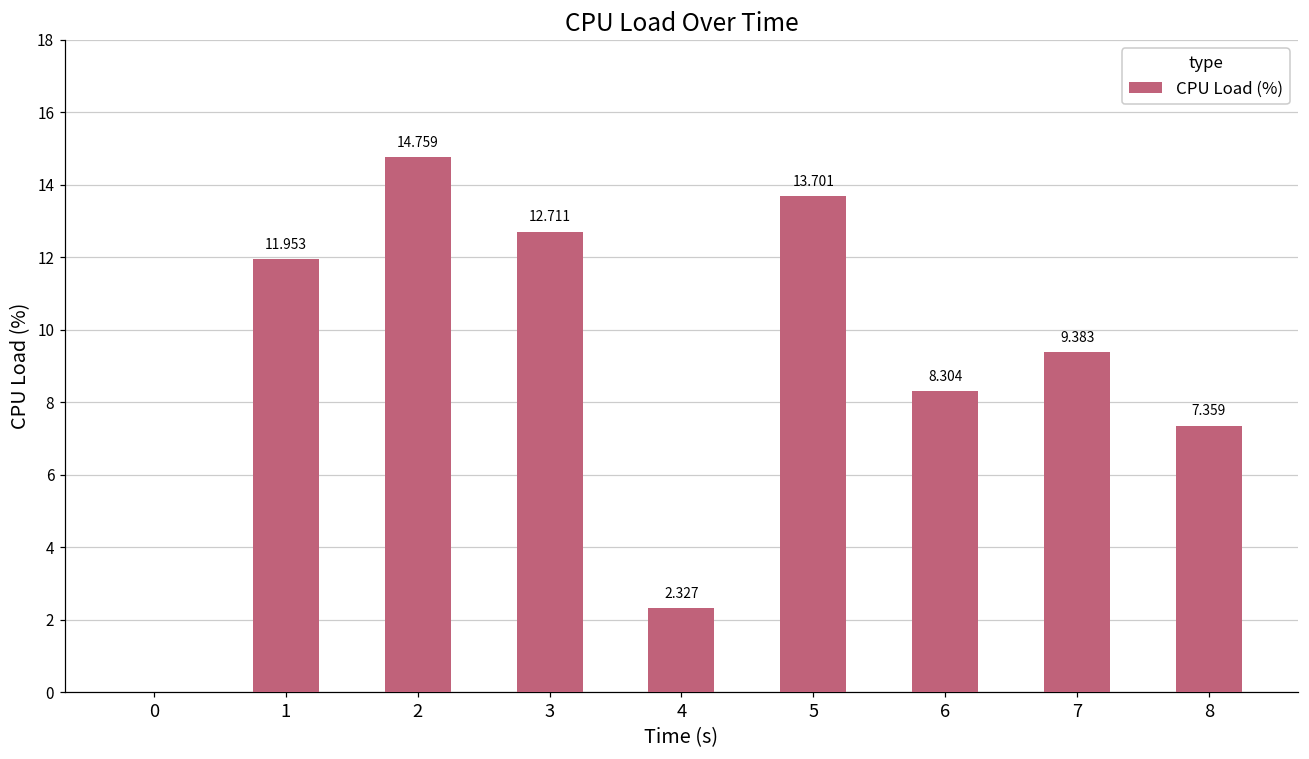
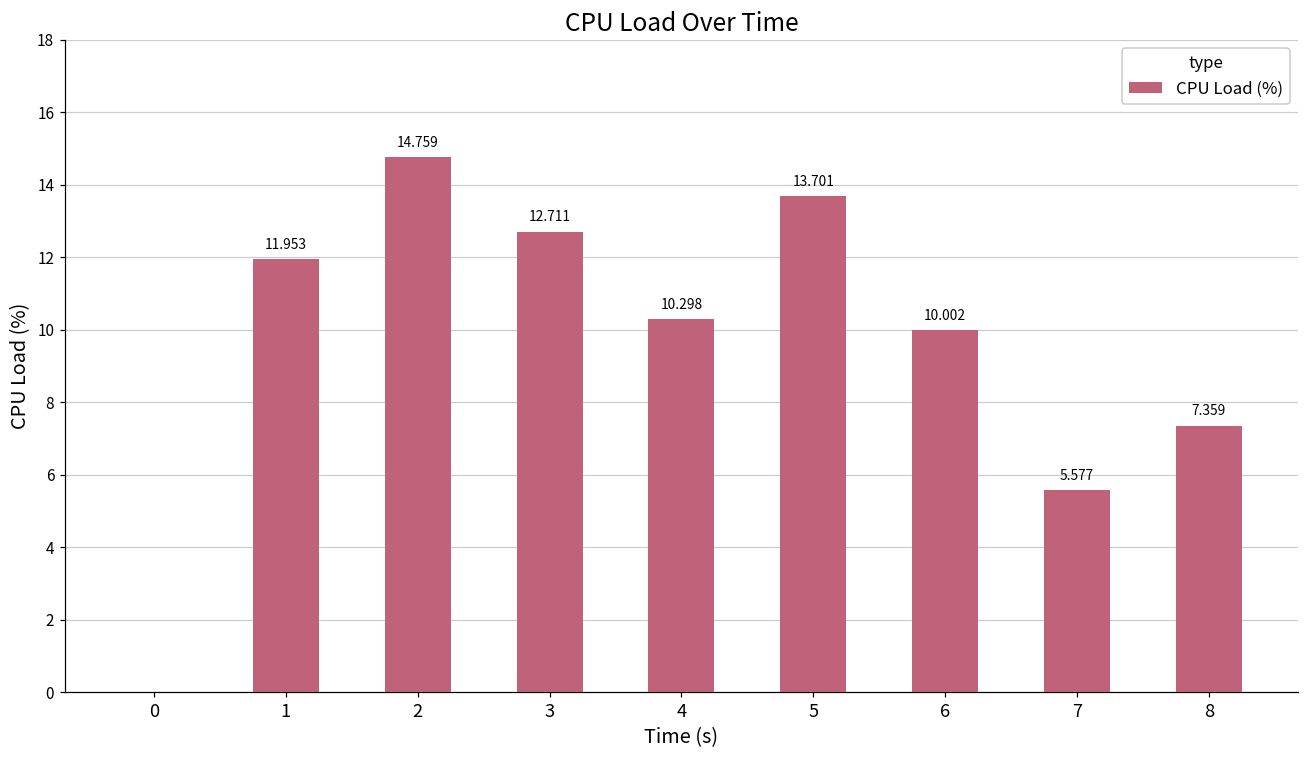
  {
    "1": 11.953,
    "2": 14.759,
    "3": 12.711,
-   "4": 2.327,
+   "4": 10.298,
    "5": 13.701,
-   "6": 8.304,
-   "7": 9.383,
+   "6": 10.002,
+   "7": 5.577,
    "8": 7.359
  }
